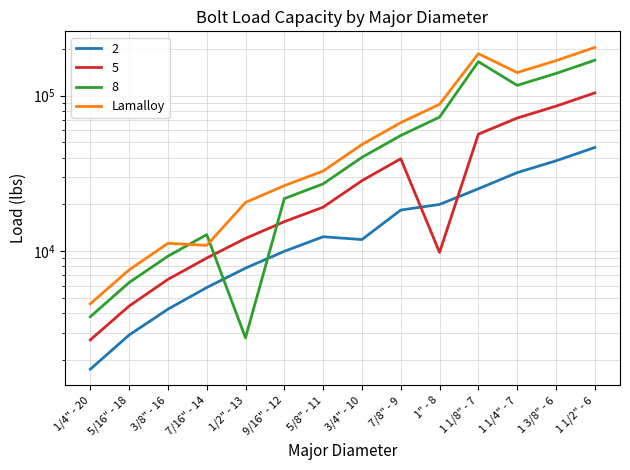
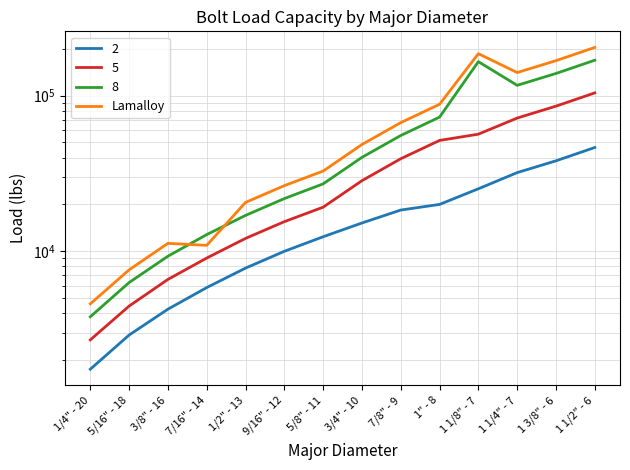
  {
    "2": {
      "1/4\" - 20": 1800,
      "5/16\" - 18": 2900,
      "3/8\" - 16": 4300,
      "7/16\" - 14": 5900,
      "1/2\" - 13": 8000,
      "9/16\" - 12": 10000,
      "5/8\" - 11": 12000,
-     "3/4\" - 10": 12000,
+     "3/4\" - 10": 15000,
      "7/8\" - 9": 18000,
      "1\" - 8": 20000,
      "1 1/8\" - 7": 25000,
      "1 1/4\" - 7": 32000,
      "1 3/8\" - 6": 38000,
      "1 1/2\" - 6": 46000
    },
    "5": {
      "1/4\" - 20": 2700,
      "5/16\" - 18": 4500,
      "3/8\" - 16": 6600,
      "7/16\" - 14": 9000,
      "1/2\" - 13": 12000,
      "9/16\" - 12": 16000,
      "5/8\" - 11": 19000,
      "3/4\" - 10": 28000,
      "7/8\" - 9": 39000,
-     "1\" - 8": 10000,
+     "1\" - 8": 52000,
      "1 1/8\" - 7": 57000,
      "1 1/4\" - 7": 70000,
      "1 3/8\" - 6": 90000,
      "1 1/2\" - 6": 100000
    },
    "8": {
      "1/4\" - 20": 3800,
      "5/16\" - 18": 6300,
      "3/8\" - 16": 9000,
      "7/16\" - 14": 13000,
-     "1/2\" - 13": 2800,
+     "1/2\" - 13": 17000,
      "9/16\" - 12": 22000,
      "5/8\" - 11": 27000,
      "3/4\" - 10": 40000,
      "7/8\" - 9": 55000,
      "1\" - 8": 70000,
      "1 1/8\" - 7": 170000,
      "1 1/4\" - 7": 120000,
      "1 3/8\" - 6": 140000,
      "1 1/2\" - 6": 170000
    },
    "Lamalloy": {
      "1/4\" - 20": 4600,
      "5/16\" - 18": 8000,
      "3/8\" - 16": 11000,
      "7/16\" - 14": 11000,
      "1/2\" - 13": 21000,
      "9/16\" - 12": 26000,
      "5/8\" - 11": 33000,
      "3/4\" - 10": 49000,
      "7/8\" - 9": 67000,
      "1\" - 8": 90000,
      "1 1/8\" - 7": 190000,
      "1 1/4\" - 7": 140000,
      "1 3/8\" - 6": 170000,
      "1 1/2\" - 6": 200000
    }
  }
